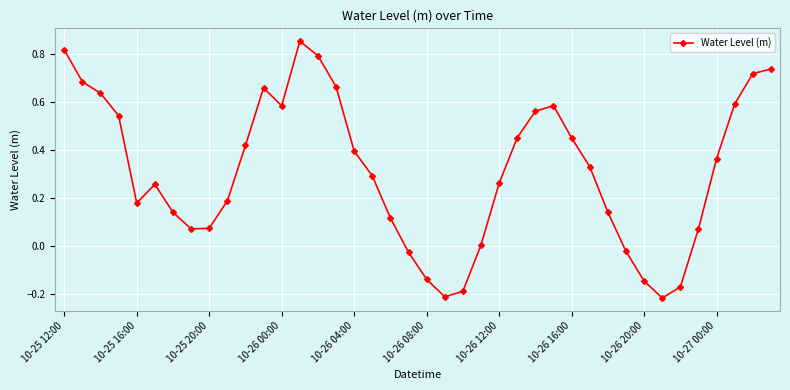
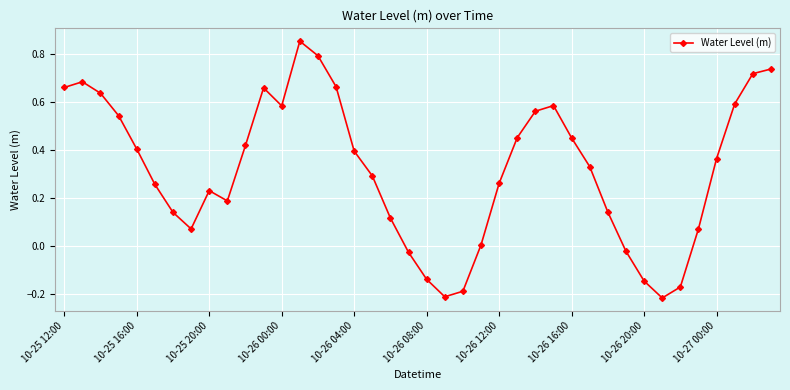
  {
-   "10-25 12:00": 0.82,
-   "10-25 16:00": 0.18,
-   "10-25 20:00": 0.07,
+   "10-25 12:00": 0.66,
+   "10-25 16:00": 0.40,
+   "10-25 20:00": 0.23,
    "10-26 00:00": 0.58,
    "10-26 04:00": 0.39,
    "10-26 08:00": -0.14,
    "10-26 12:00": 0.26,
    "10-26 16:00": 0.45,
    "10-26 20:00": -0.14,
    "10-27 00:00": 0.36
  }
